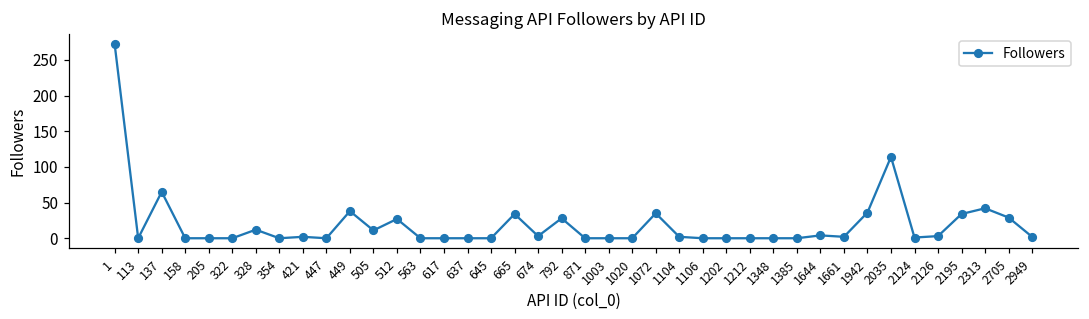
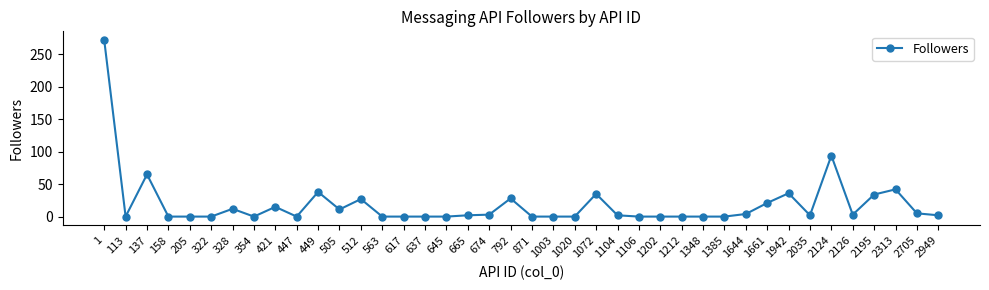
  {
    "1": 270,
    "113": 0,
    "137": 70,
    "158": 0,
    "205": 0,
    "322": 0,
    "328": 10,
    "354": 0,
-   "421": 0,
+   "421": 20,
    "447": 0,
    "449": 40,
    "505": 10,
    "512": 30,
    "563": 0,
    "617": 0,
    "637": 0,
    "645": 0,
-   "665": 30,
+   "665": 0,
    "674": 0,
    "792": 30,
    "871": 0,
    "1003": 0,
    "1020": 0,
    "1072": 40,
    "1104": 0,
    "1106": 0,
    "1202": 0,
    "1212": 0,
    "1348": 0,
    "1385": 0,
    "1644": 0,
-   "1661": 0,
+   "1661": 20,
    "1942": 40,
-   "2035": 110,
-   "2124": 0,
+   "2035": 0,
+   "2124": 90,
    "2126": 0,
    "2195": 30,
    "2313": 40,
-   "2705": 30,
+   "2705": 10,
    "2949": 0
  }
